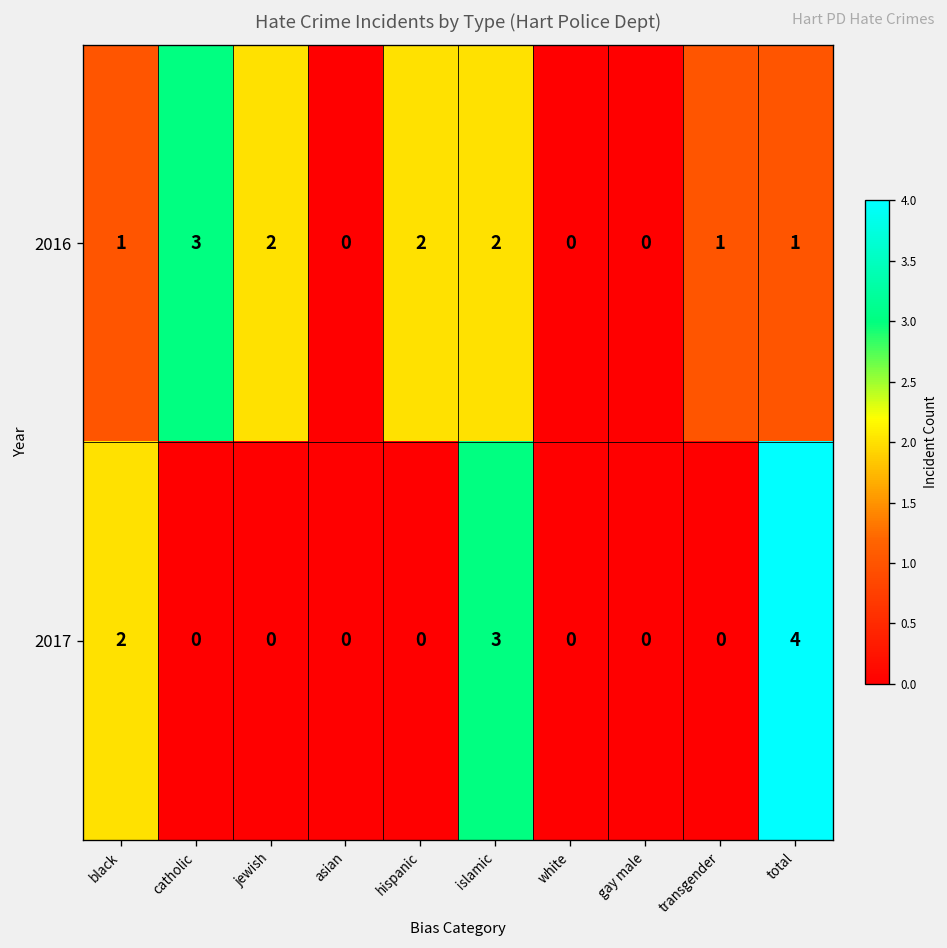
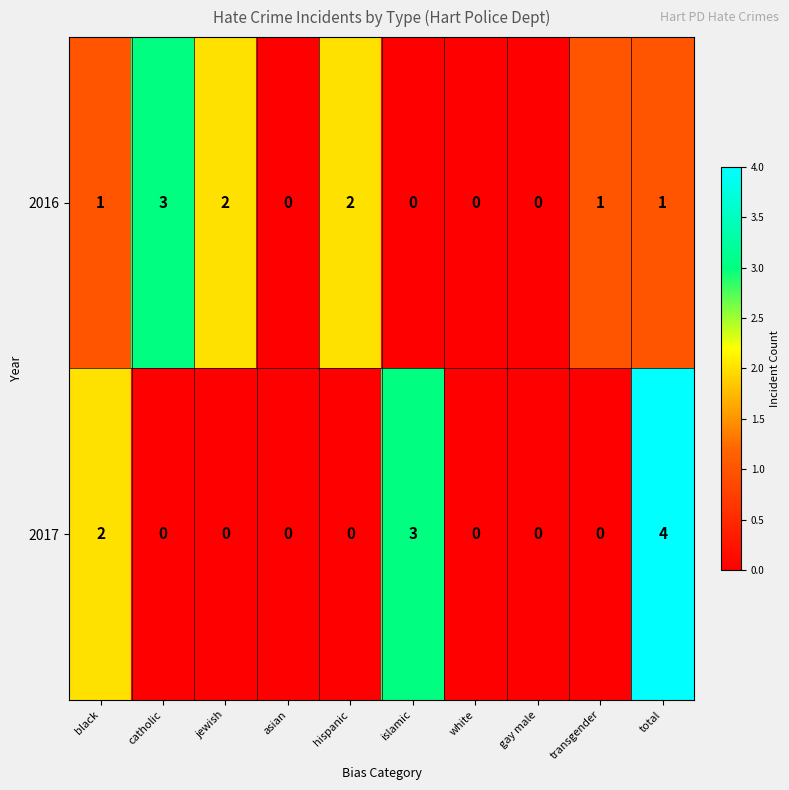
  {
    "2016": {
      "black": 1,
      "catholic": 3,
      "jewish": 2,
      "asian": 0,
      "hispanic": 2,
-     "islamic": 2,
+     "islamic": 0,
      "white": 0,
      "gay male": 0,
      "transgender": 1,
      "total": 1
    },
    "2017": {
      "black": 2,
      "catholic": 0,
      "jewish": 0,
      "asian": 0,
      "hispanic": 0,
      "islamic": 3,
      "white": 0,
      "gay male": 0,
      "transgender": 0,
      "total": 4
    }
  }
